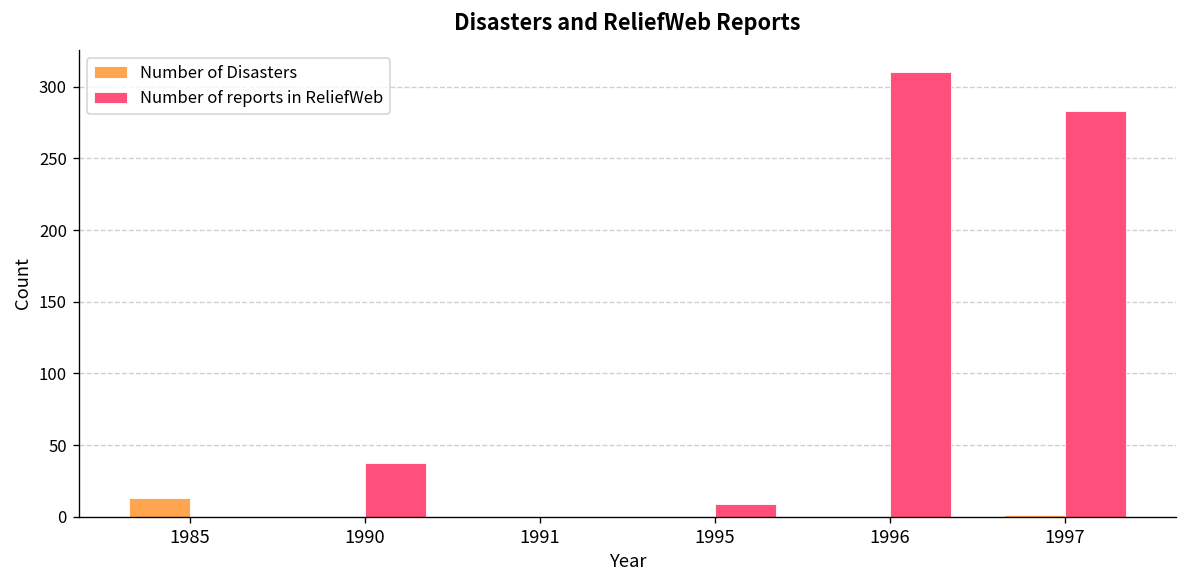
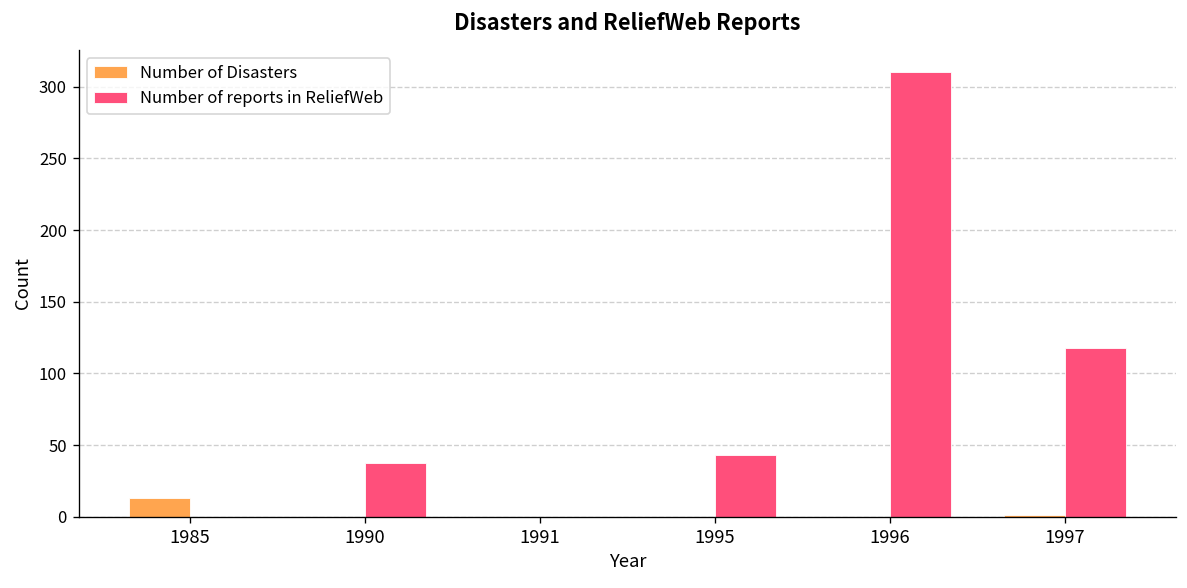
  {
    "Number of Disasters": {
      "1985": 13,
      "1990": 0,
      "1991": 0,
      "1995": 0,
      "1996": 0
    },
    "Number of reports in ReliefWeb": {
      "1985": 0,
      "1990": 38,
      "1991": 0,
-     "1995": 9,
+     "1995": 43,
      "1996": 310,
-     "1997": 283
+     "1997": 117
    }
  }
